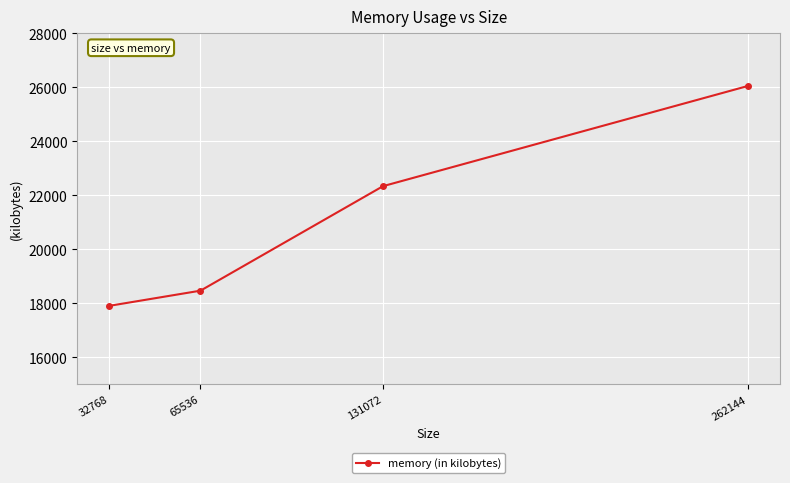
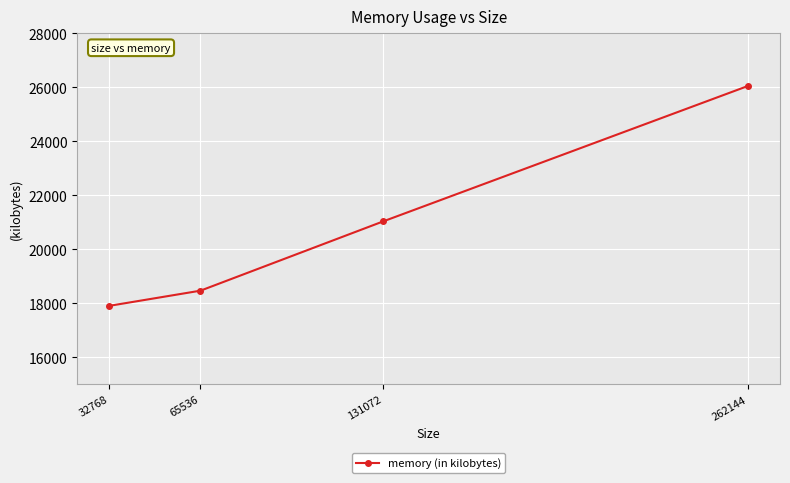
  {
    "32768": 17900,
    "65536": 18500,
-   "131072": 22300,
+   "131072": 21000,
    "262144": 26000
  }
